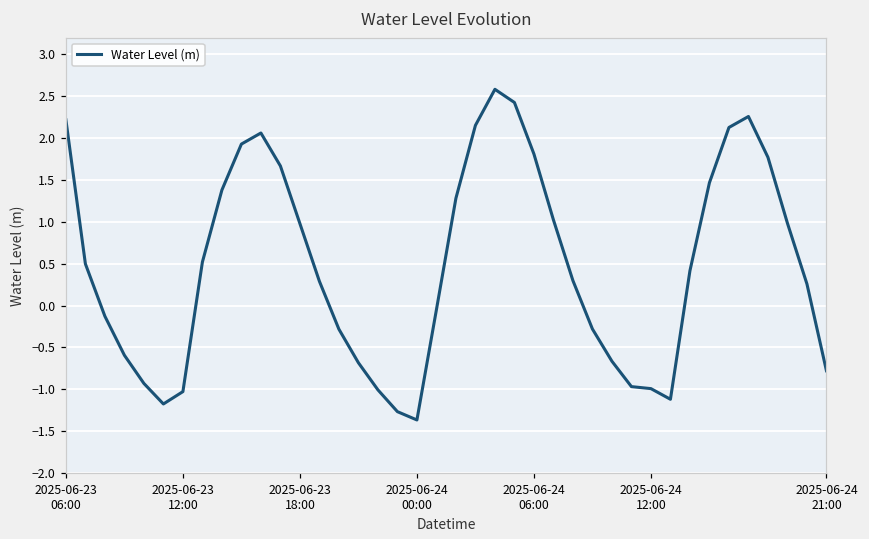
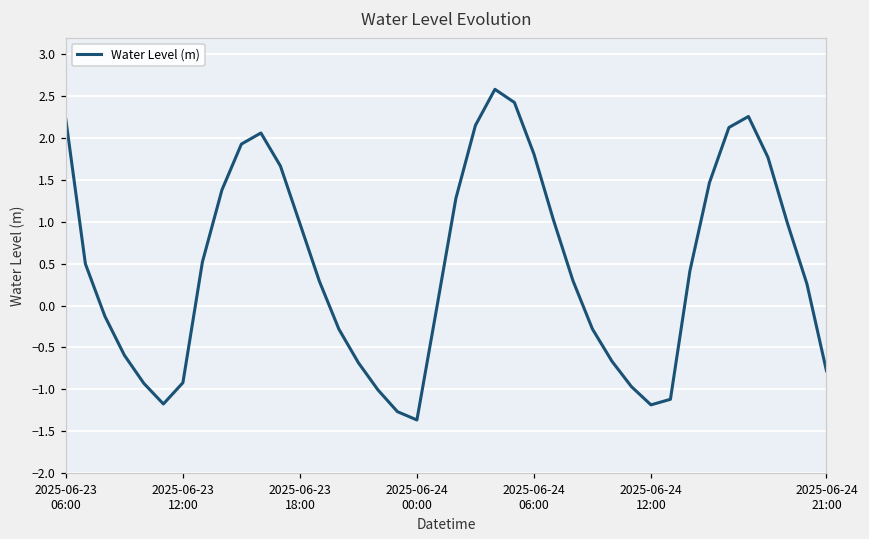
  {
    "2025-06-23 06:00": 2.2,
-   "2025-06-23 12:00": -1.0,
+   "2025-06-23 12:00": -0.9,
    "2025-06-23 18:00": 1.0,
    "2025-06-24 00:00": -1.4,
    "2025-06-24 06:00": 1.8,
-   "2025-06-24 12:00": -1.0,
+   "2025-06-24 12:00": -1.2,
    "2025-06-24 21:00": -0.8
  }
